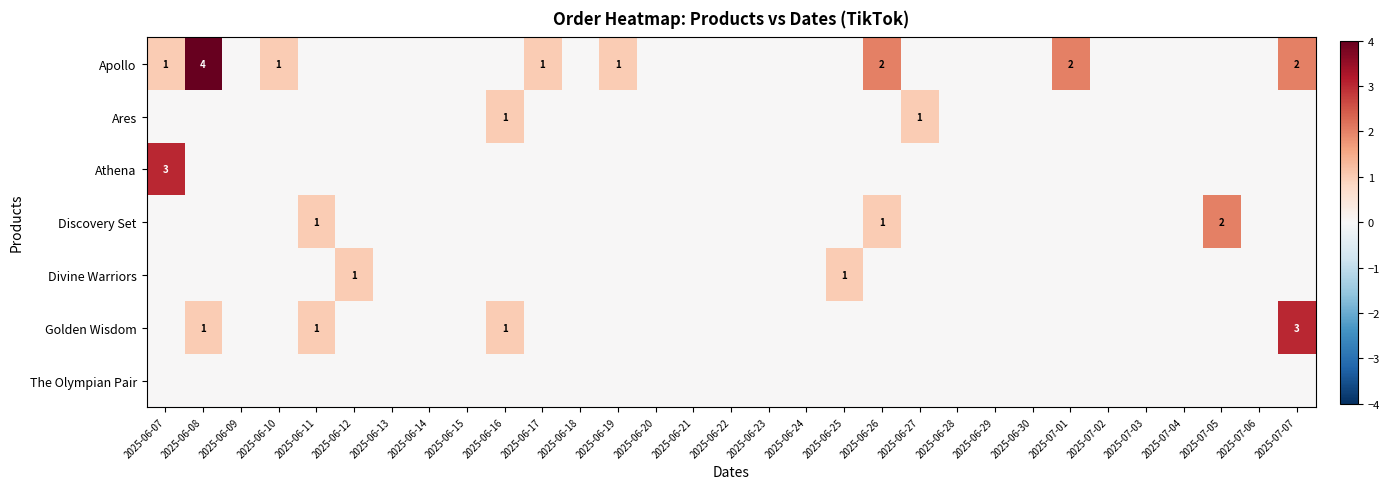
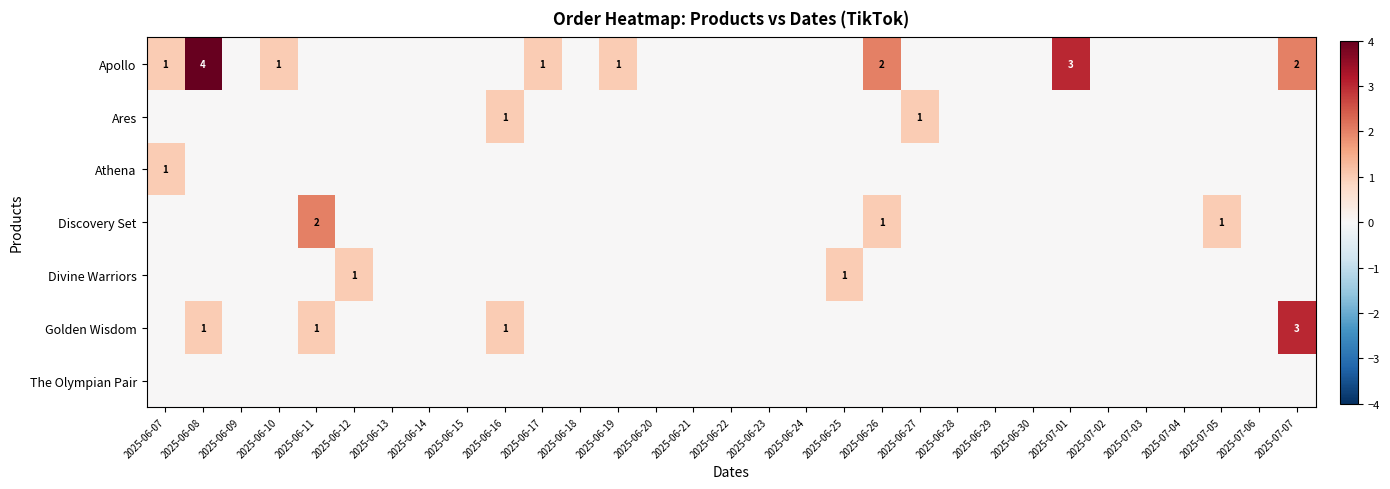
  {
    "Apollo": {
      "2025-06-07": 1,
      "2025-06-08": 4,
      "2025-06-10": 1,
      "2025-06-17": 1,
      "2025-06-19": 1,
      "2025-06-26": 2,
-     "2025-07-01": 2,
+     "2025-07-01": 3,
      "2025-07-07": 2
    },
    "Ares": {
      "2025-06-16": 1,
      "2025-06-27": 1
    },
    "Athena": {
-     "2025-06-07": 3
+     "2025-06-07": 1
    },
    "Discovery Set": {
-     "2025-06-11": 1,
+     "2025-06-11": 2,
      "2025-06-26": 1,
-     "2025-07-05": 2
+     "2025-07-05": 1
    },
    "Divine Warriors": {
      "2025-06-12": 1,
      "2025-06-25": 1
    },
    "Golden Wisdom": {
      "2025-06-08": 1,
      "2025-06-11": 1,
      "2025-06-16": 1,
      "2025-07-07": 3
    }
  }
